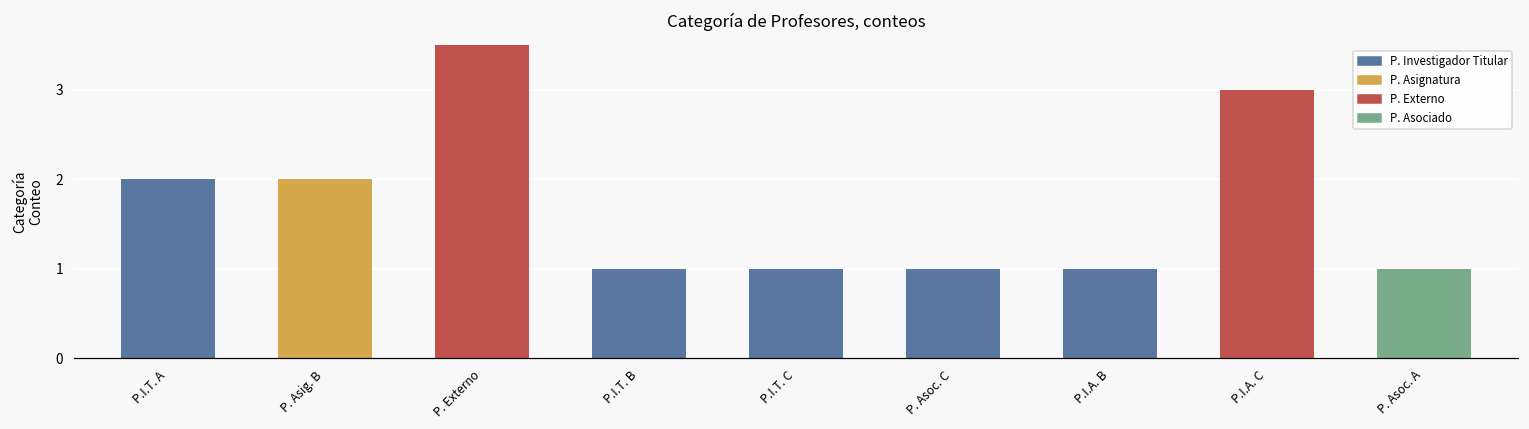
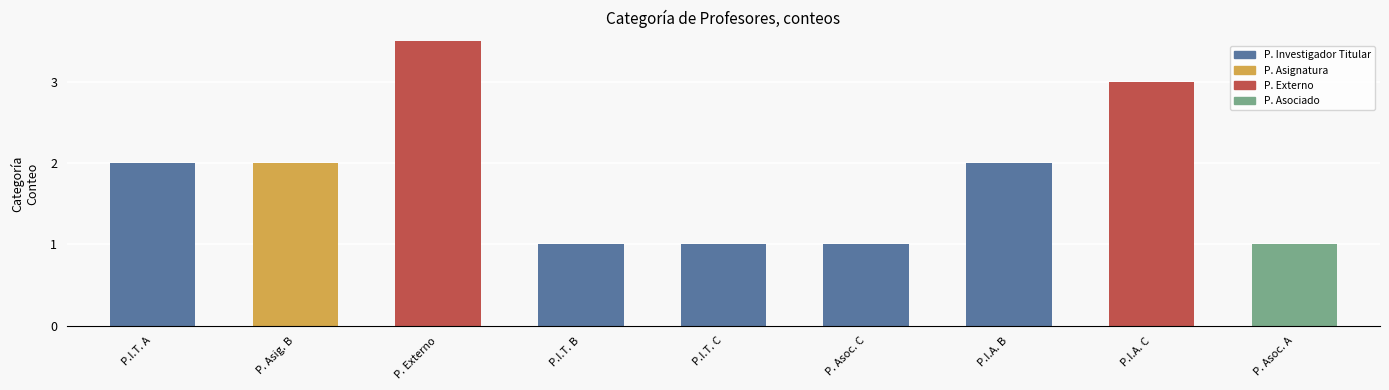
  {
    "P.I.T. A": 2,
    "P. Asig. B": 2,
    "P.I.T. B": 1,
    "P.I.T. C": 1,
    "P. Asoc. C": 1,
-   "P.I.A. B": 1,
+   "P.I.A. B": 2,
    "P.I.A. C": 3,
    "P. Asoc. A": 1
  }
